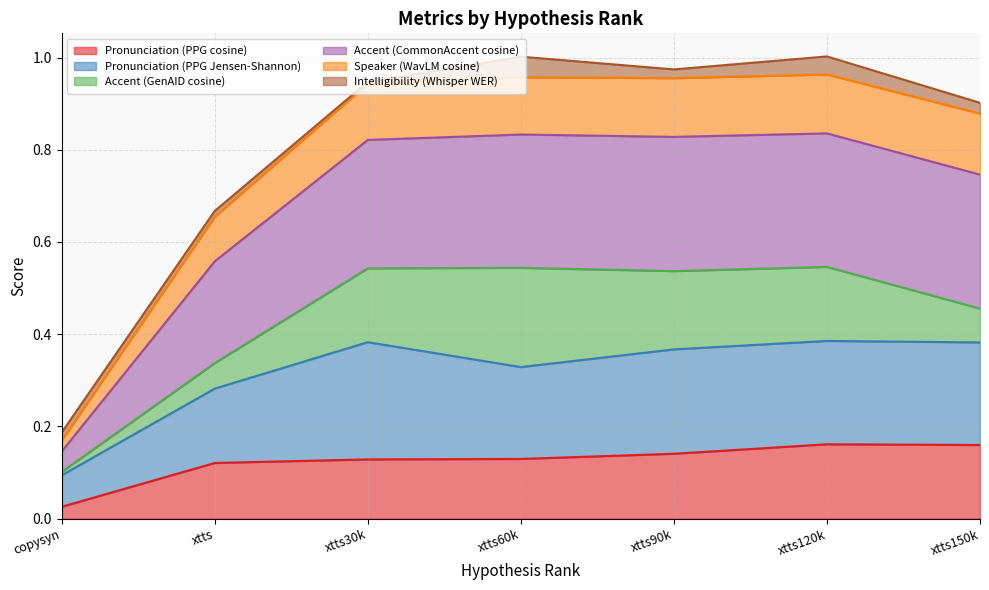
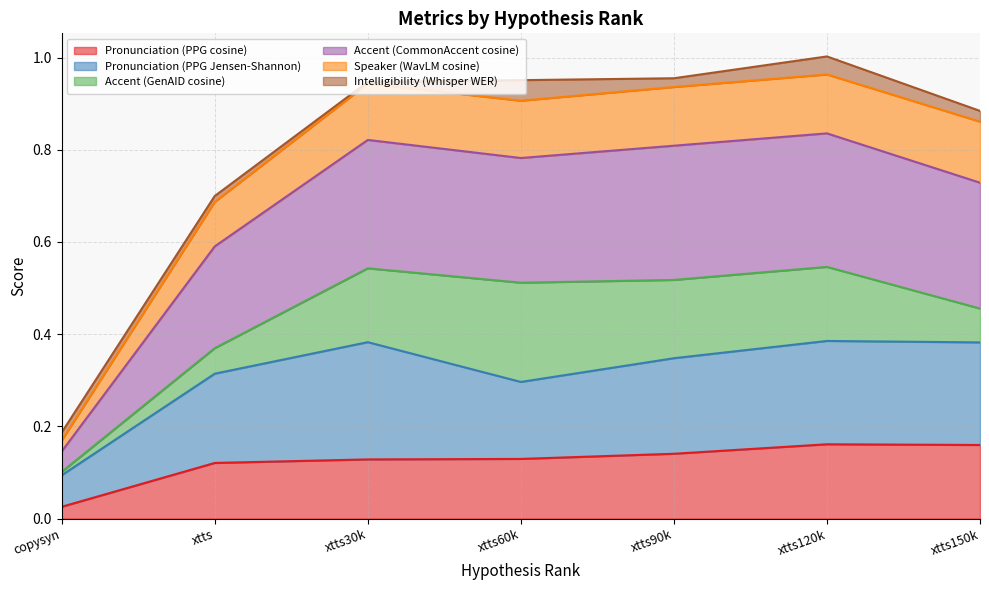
  {
    "Pronunciation (PPG cosine)": {
      "copysyn": 0.03,
      "xtts": 0.12,
      "xtts30k": 0.13,
      "xtts60k": 0.13,
      "xtts90k": 0.14,
      "xtts120k": 0.16,
      "xtts150k": 0.16
    },
    "Pronunciation (PPG Jensen-Shannon)": {
      "copysyn": 0.07,
-     "xtts": 0.16,
+     "xtts": 0.19,
      "xtts30k": 0.25,
-     "xtts60k": 0.20,
-     "xtts90k": 0.23,
+     "xtts60k": 0.17,
+     "xtts90k": 0.21,
      "xtts120k": 0.22,
      "xtts150k": 0.22
    },
    "Accent (GenAID cosine)": {
      "copysyn": 0.01,
      "xtts": 0.06,
      "xtts30k": 0.16,
      "xtts60k": 0.22,
      "xtts90k": 0.17,
      "xtts120k": 0.16,
      "xtts150k": 0.07
    },
    "Accent (CommonAccent cosine)": {
      "copysyn": 0.04,
      "xtts": 0.22,
      "xtts30k": 0.28,
-     "xtts60k": 0.29,
+     "xtts60k": 0.27,
      "xtts90k": 0.29,
      "xtts120k": 0.29,
-     "xtts150k": 0.29
+     "xtts150k": 0.27
    },
    "Speaker (WavLM cosine)": {
      "copysyn": 0.02,
      "xtts": 0.10,
      "xtts90k": 0.13,
      "xtts120k": 0.13,
      "xtts150k": 0.13
    },
    "Intelligibility (Whisper WER)": {
      "copysyn": 0.02,
      "xtts": 0.01,
      "xtts90k": 0.02,
      "xtts120k": 0.04,
      "xtts150k": 0.02
    }
  }
